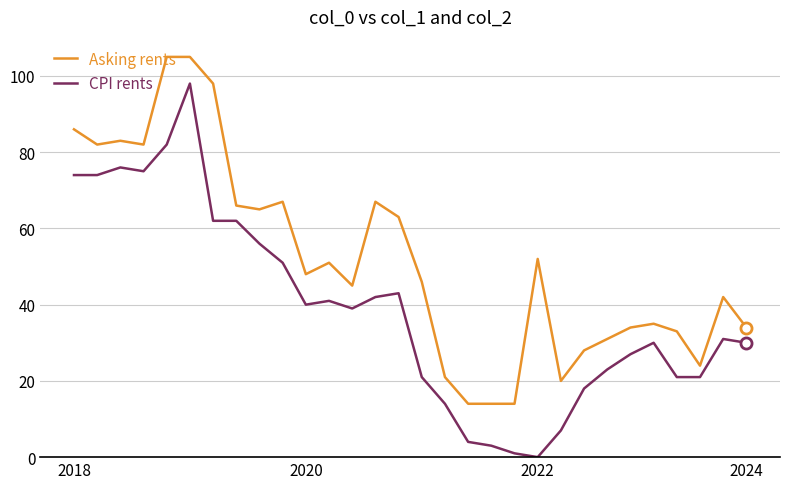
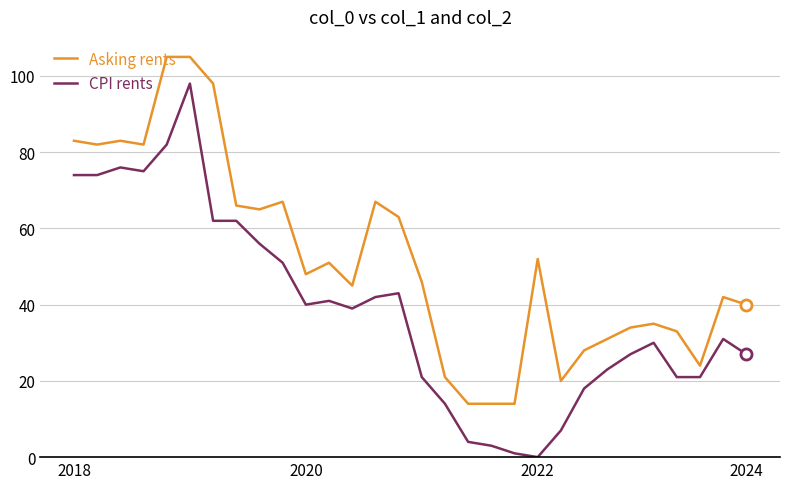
  {
    "Asking rents": {
-     "2018": 86,
+     "2018": 83,
      "2020": 48,
      "2022": 52,
-     "2024": 34
+     "2024": 40
    },
    "CPI rents": {
      "2018": 74,
      "2020": 40,
      "2022": 0,
-     "2024": 30
+     "2024": 27
    }
  }
